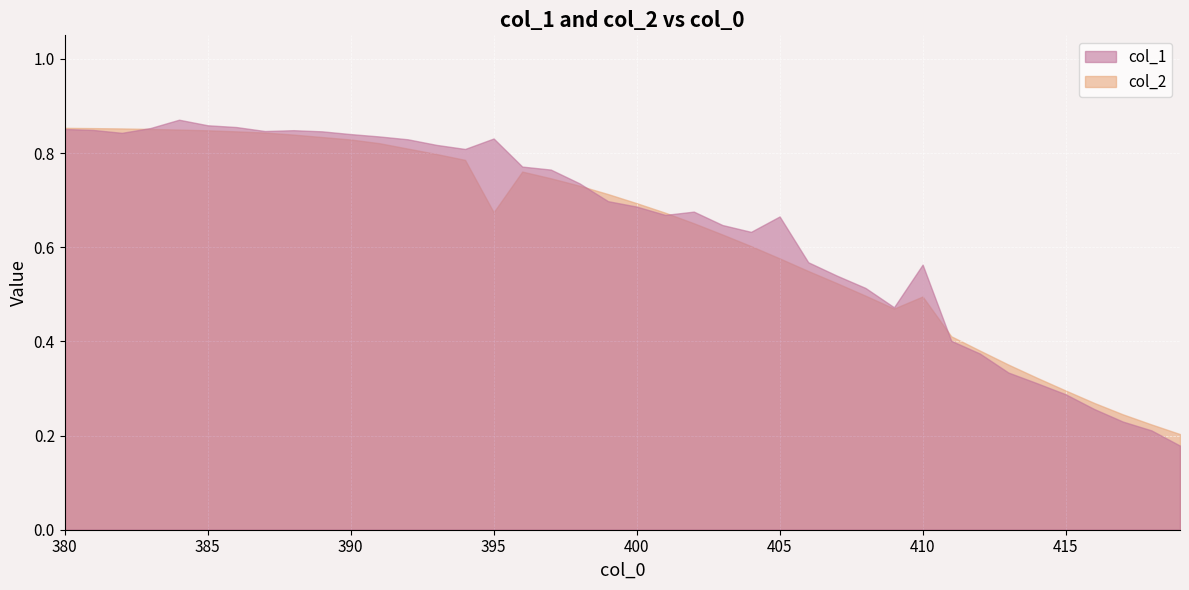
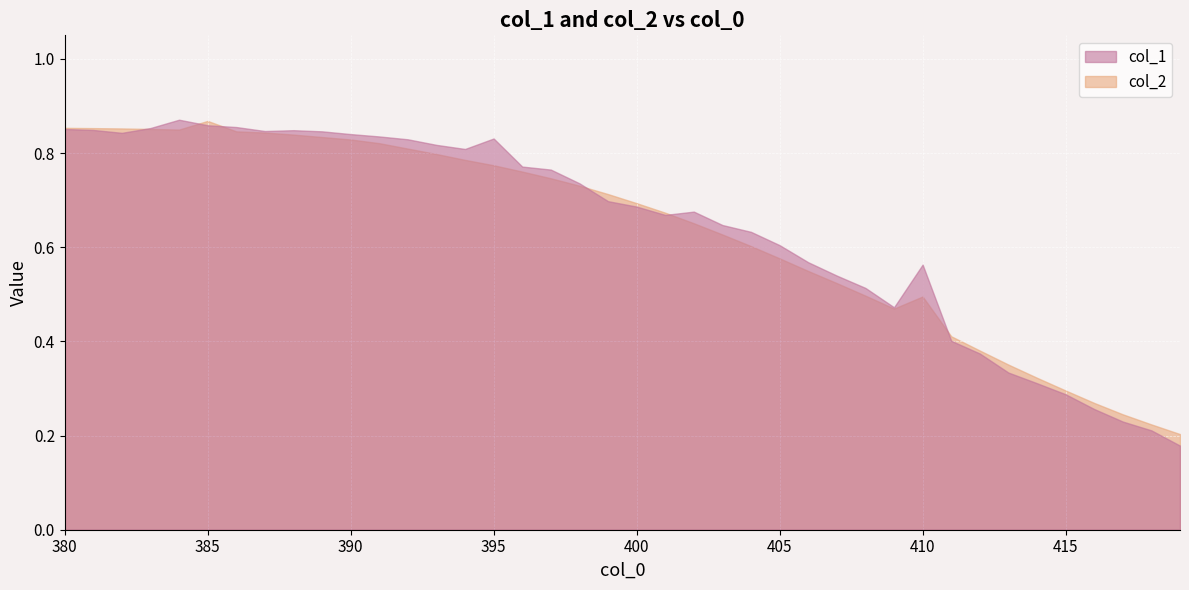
  {
    "col_1": {
      "385": 0.86,
      "390": 0.84,
      "395": 0.83,
      "400": 0.69,
-     "405": 0.67,
+     "405": 0.60,
      "410": 0.56,
      "415": 0.29
    },
    "col_2": {
-     "385": 0.85,
+     "385": 0.87,
      "390": 0.83,
-     "395": 0.67,
+     "395": 0.77,
      "400": 0.69,
      "405": 0.58,
      "410": 0.50,
      "415": 0.30
    }
  }
